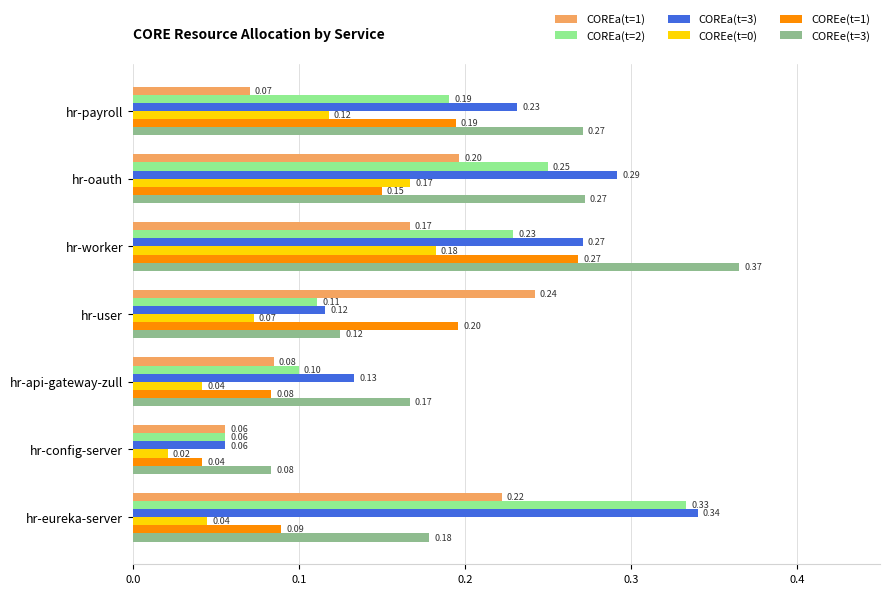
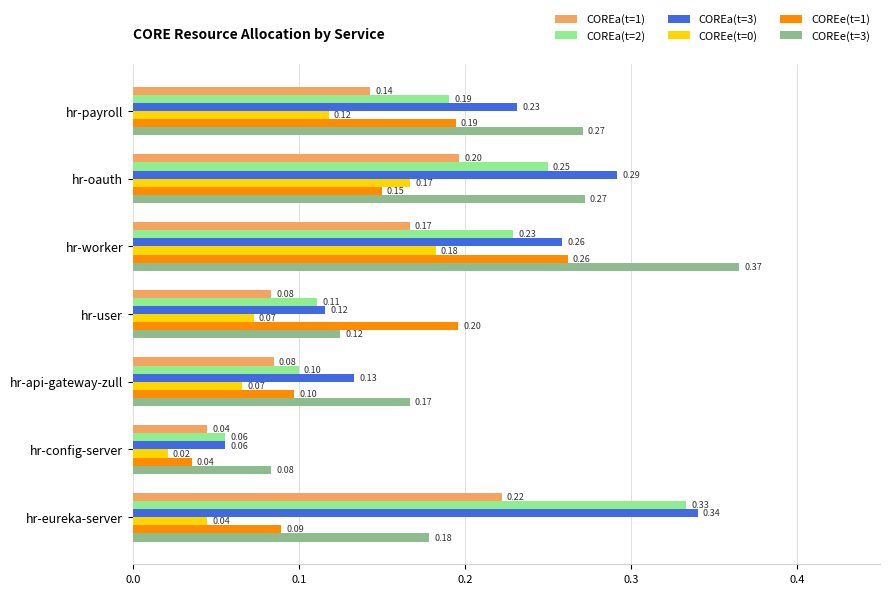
  {
    "COREa(t=1)": {
-     "hr-payroll": 0.07,
+     "hr-payroll": 0.14,
      "hr-oauth": 0.20,
      "hr-worker": 0.17,
-     "hr-user": 0.24,
+     "hr-user": 0.08,
      "hr-api-gateway-zull": 0.08,
-     "hr-config-server": 0.06,
+     "hr-config-server": 0.04,
      "hr-eureka-server": 0.22
    },
    "COREa(t=3)": {
      "hr-payroll": 0.23,
      "hr-oauth": 0.29,
-     "hr-worker": 0.27,
+     "hr-worker": 0.26,
      "hr-user": 0.12,
      "hr-api-gateway-zull": 0.13,
      "hr-config-server": 0.06,
      "hr-eureka-server": 0.34
    },
    "COREe(t=0)": {
      "hr-payroll": 0.12,
      "hr-oauth": 0.17,
      "hr-worker": 0.18,
      "hr-user": 0.07,
-     "hr-api-gateway-zull": 0.04,
+     "hr-api-gateway-zull": 0.07,
      "hr-config-server": 0.02,
      "hr-eureka-server": 0.04
    },
    "COREe(t=1)": {
      "hr-payroll": 0.19,
      "hr-oauth": 0.15,
-     "hr-worker": 0.27,
+     "hr-worker": 0.26,
      "hr-user": 0.20,
-     "hr-api-gateway-zull": 0.08,
-     "hr-config-server": 0.042,
+     "hr-api-gateway-zull": 0.10,
+     "hr-config-server": 0.035,
      "hr-eureka-server": 0.09
    }
  }
